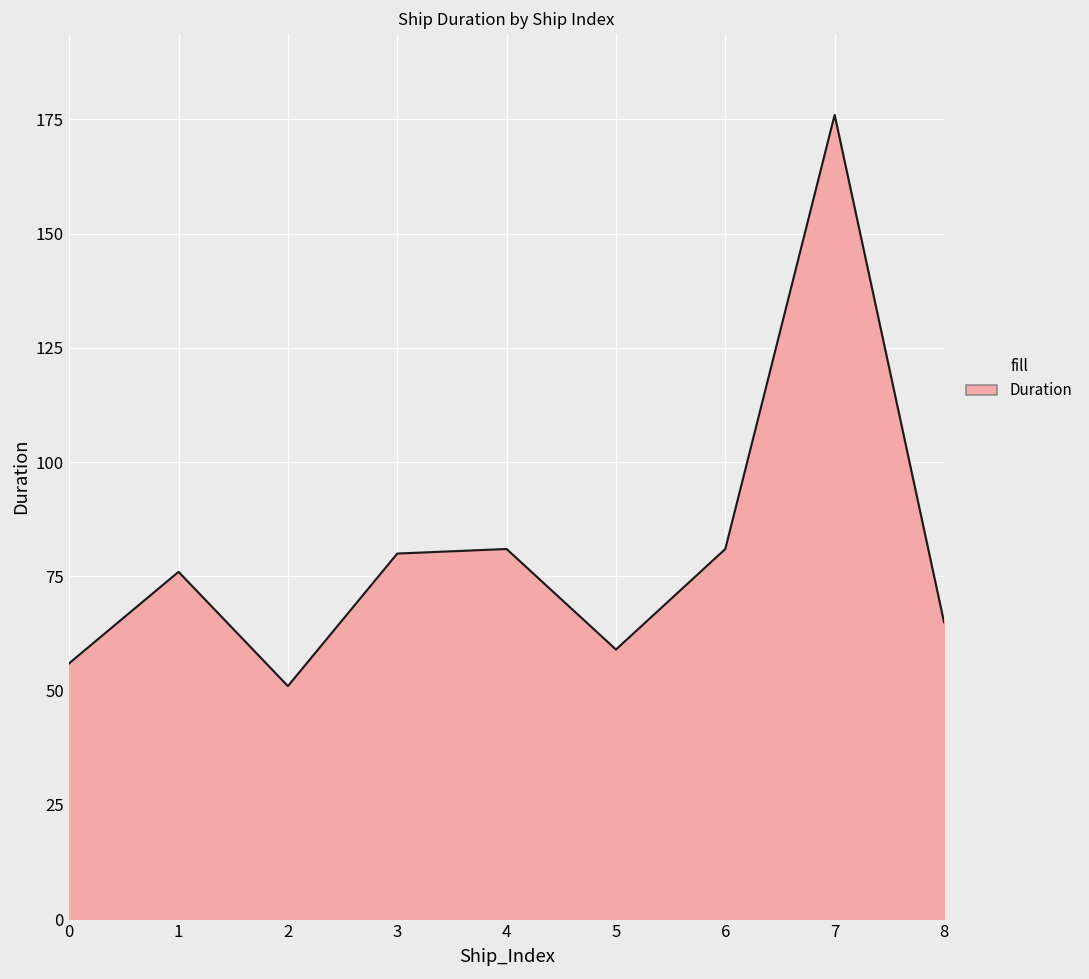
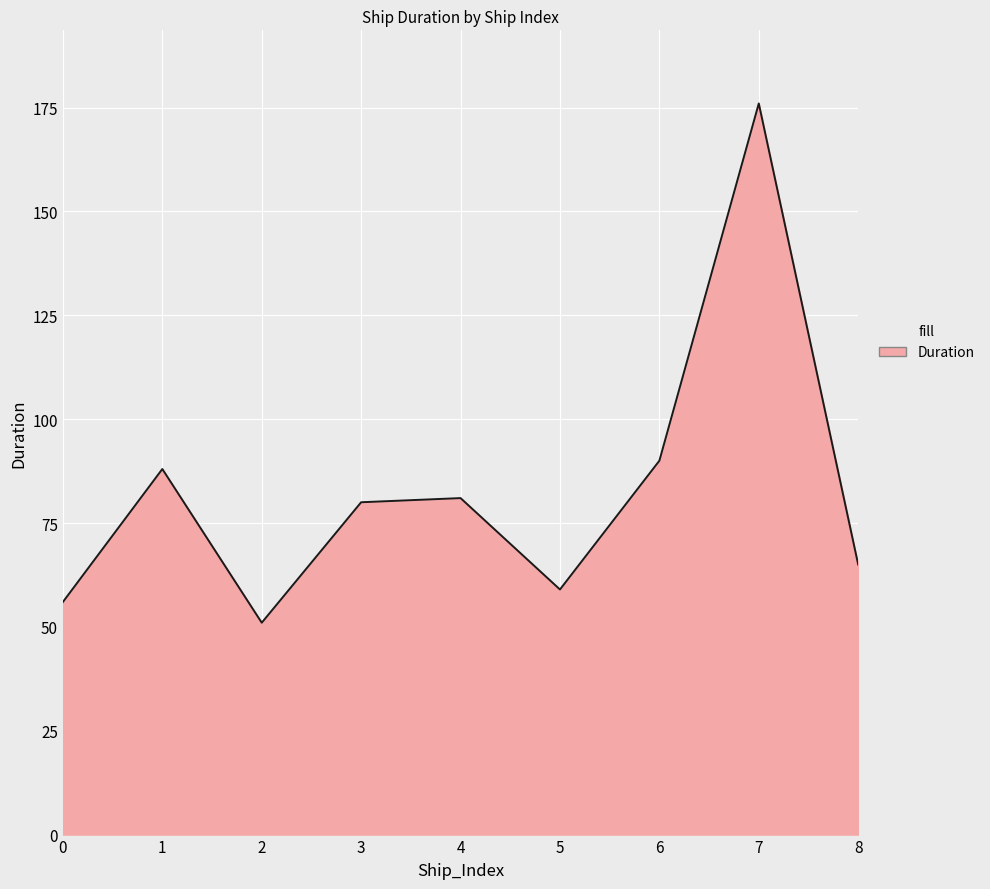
  {
    "0": 56,
-   "1": 76,
+   "1": 88,
    "2": 51,
    "3": 80,
    "4": 81,
    "5": 59,
-   "6": 81,
+   "6": 90,
    "7": 176,
    "8": 65
  }
